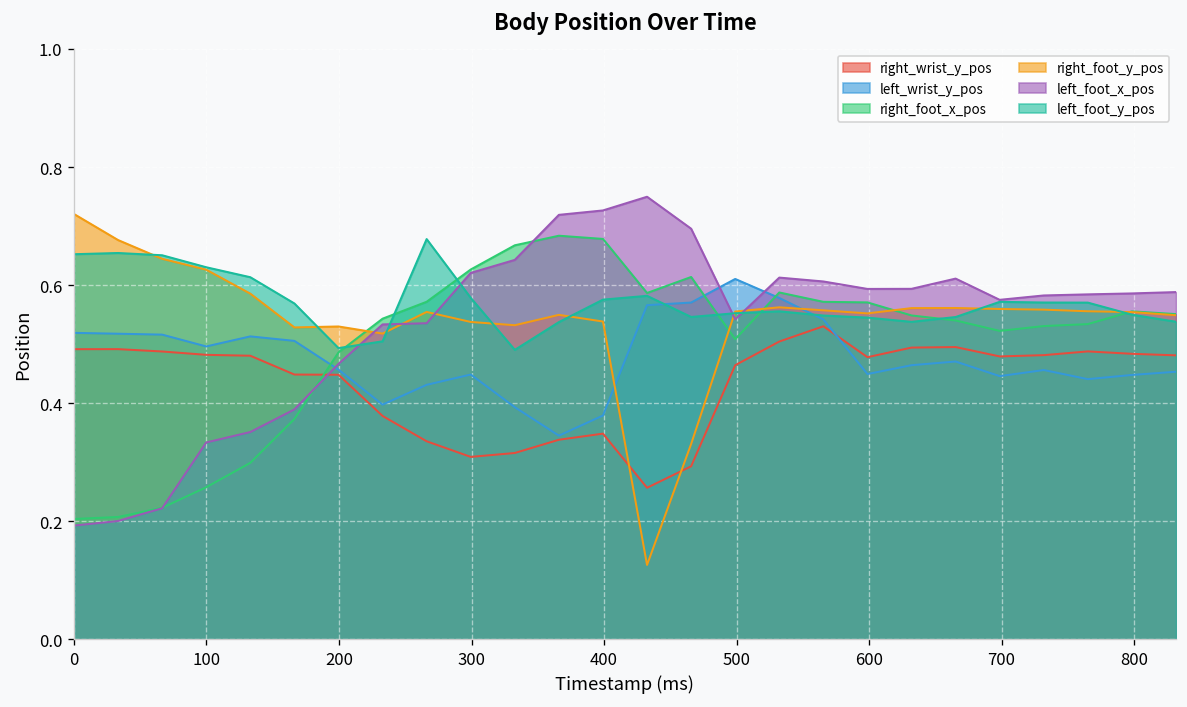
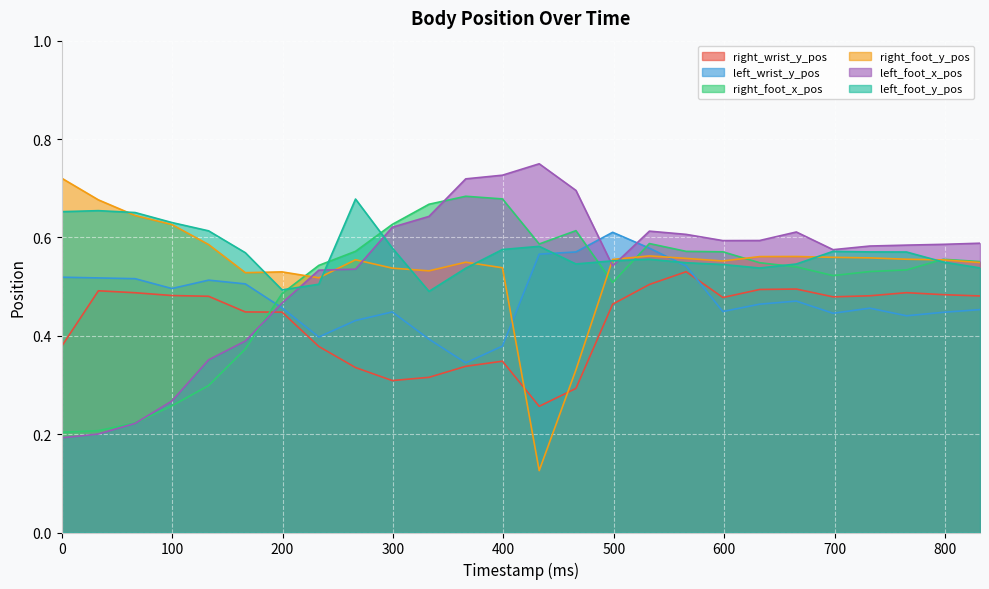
  {
    "right_wrist_y_pos": {
-     "0": 0.49,
+     "0": 0.38,
      "100": 0.48,
      "200": 0.45,
      "300": 0.31
    },
    "left_wrist_y_pos": {
      "0": 0.52,
      "100": 0.50,
      "200": 0.46,
      "300": 0.45
    },
    "right_foot_y_pos": {
      "0": 0.72,
      "200": 0.53,
      "300": 0.54
    },
    "left_foot_x_pos": {
      "0": 0.19,
-     "100": 0.33,
+     "100": 0.27,
      "200": 0.47,
      "300": 0.62
    }
  }
